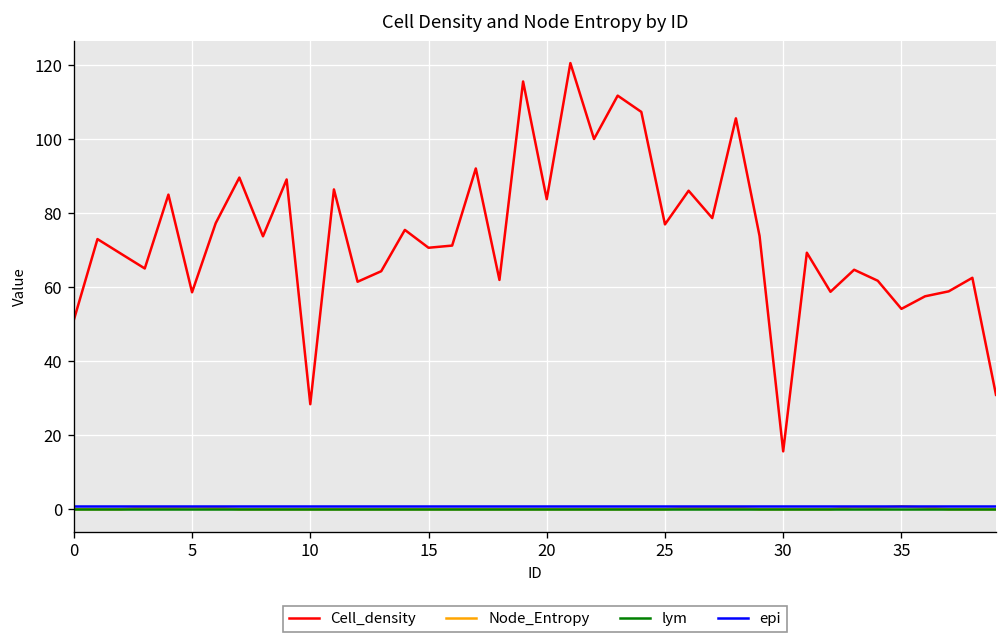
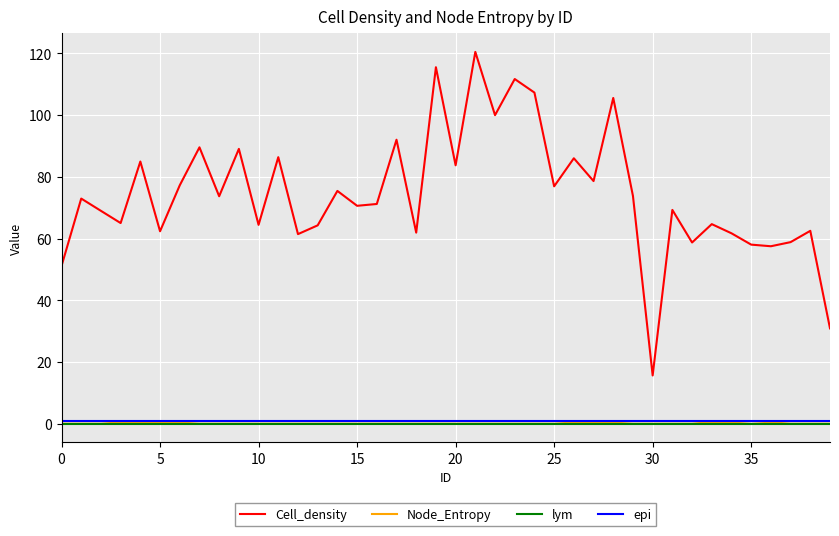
  {
    "Cell_density": {
      "0": 51,
-     "5": 59,
-     "10": 28,
+     "5": 62,
+     "10": 64,
      "15": 71,
      "20": 84,
      "25": 77,
      "30": 16,
-     "35": 54
+     "35": 58
    },
    "epi": {
      "0": 1,
      "10": 1,
      "15": 1,
      "20": 1,
      "25": 1,
      "30": 1
    }
  }
